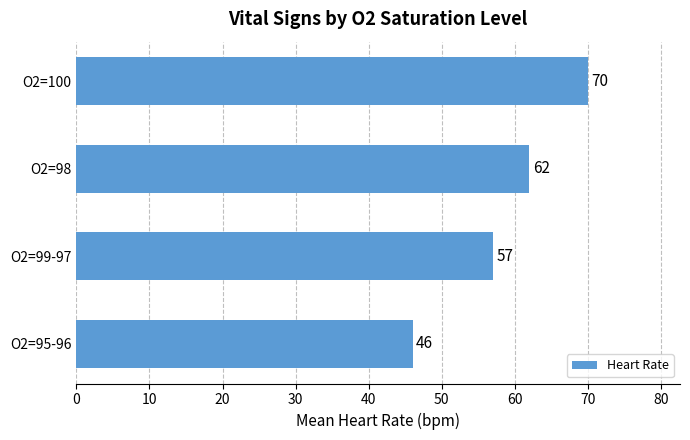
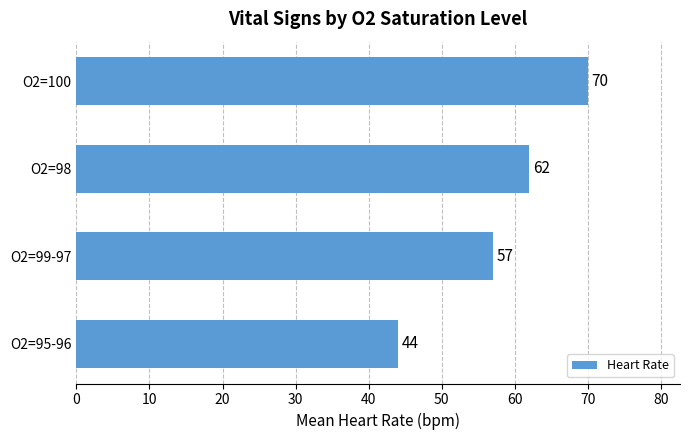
  {
    "O2=100": 70,
    "O2=98": 62,
    "O2=99-97": 57,
-   "O2=95-96": 46
+   "O2=95-96": 44
  }
